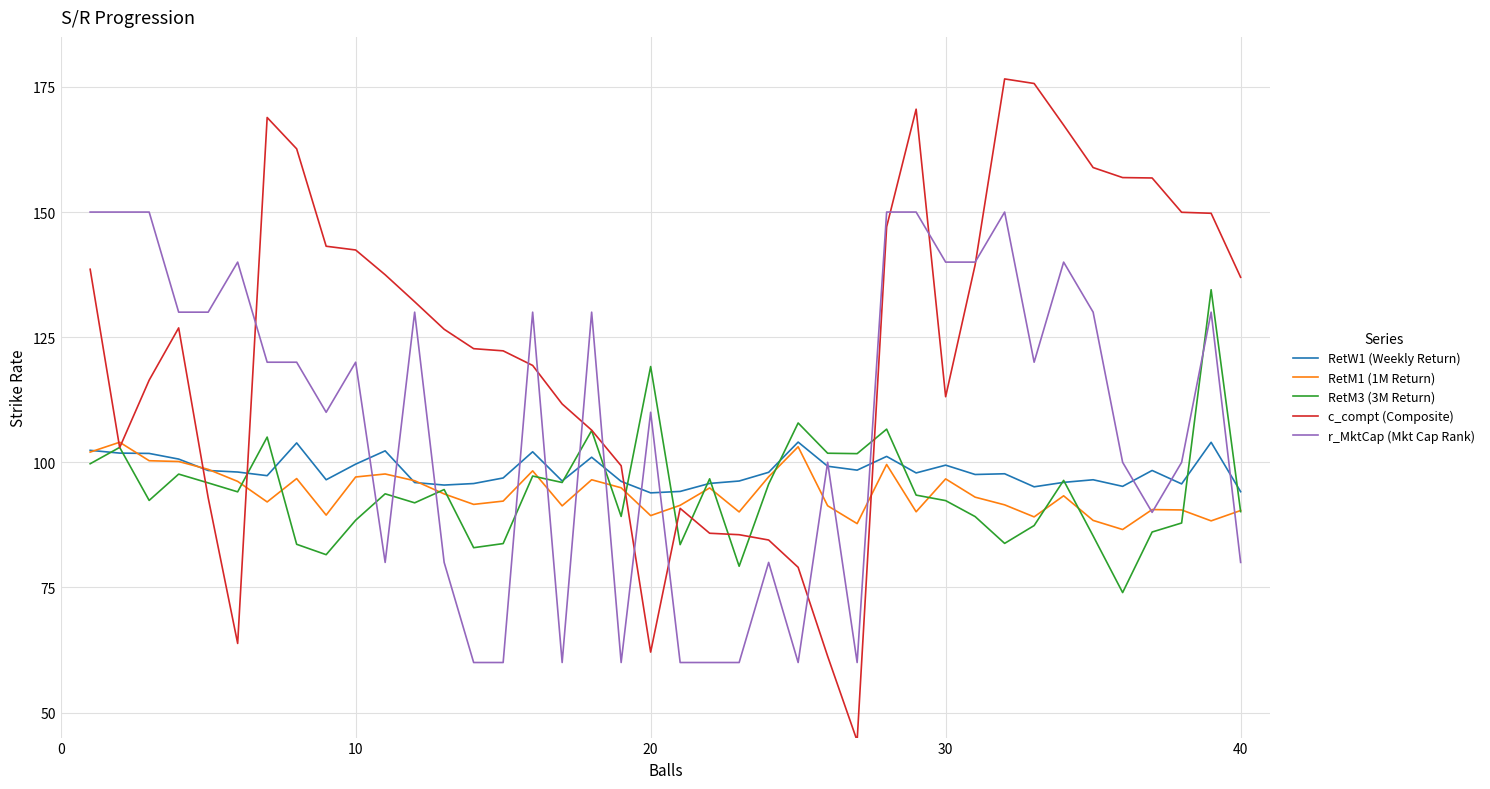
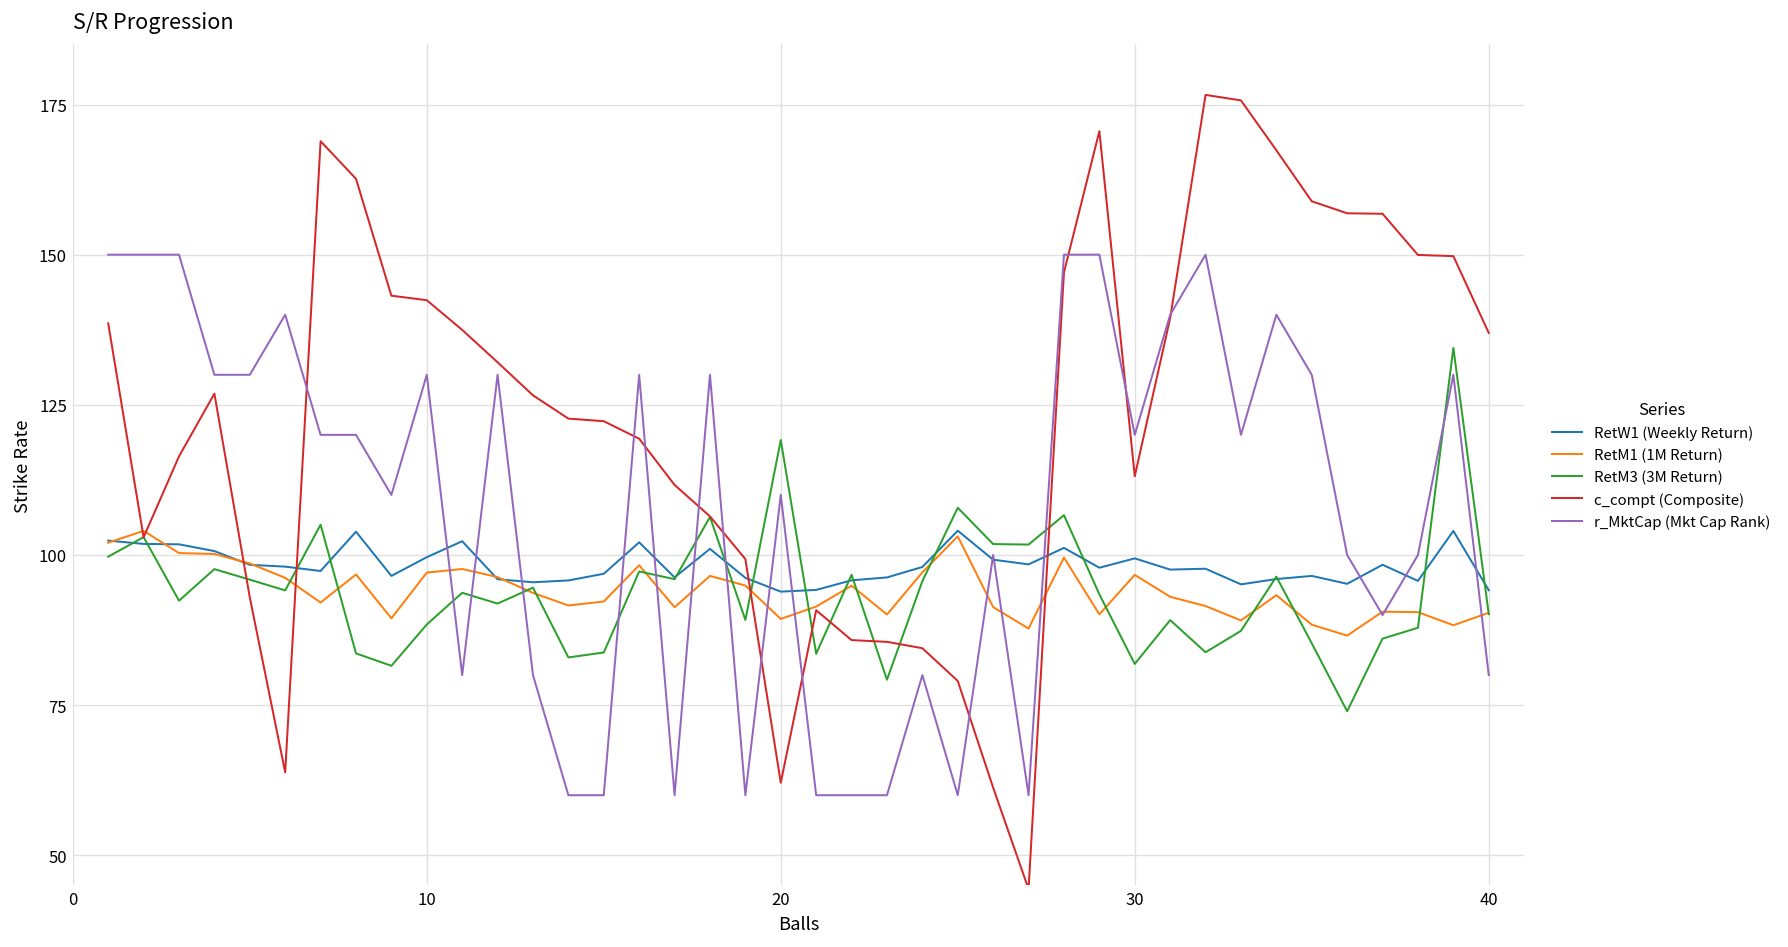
  {
    "RetW1 (Weekly Return)": {
      "10": 100,
      "20": 94,
      "30": 99,
      "40": 94
    },
    "RetM1 (1M Return)": {
      "10": 97,
      "20": 89,
      "30": 97
    },
    "RetM3 (3M Return)": {
      "10": 88,
      "20": 119,
-     "30": 92
+     "30": 82
    },
    "c_compt (Composite)": {
      "10": 142,
      "20": 62,
      "30": 113,
      "40": 137
    },
    "r_MktCap (Mkt Cap Rank)": {
-     "10": 120,
+     "10": 130,
      "20": 110,
-     "30": 140,
+     "30": 120,
      "40": 80
    }
  }
